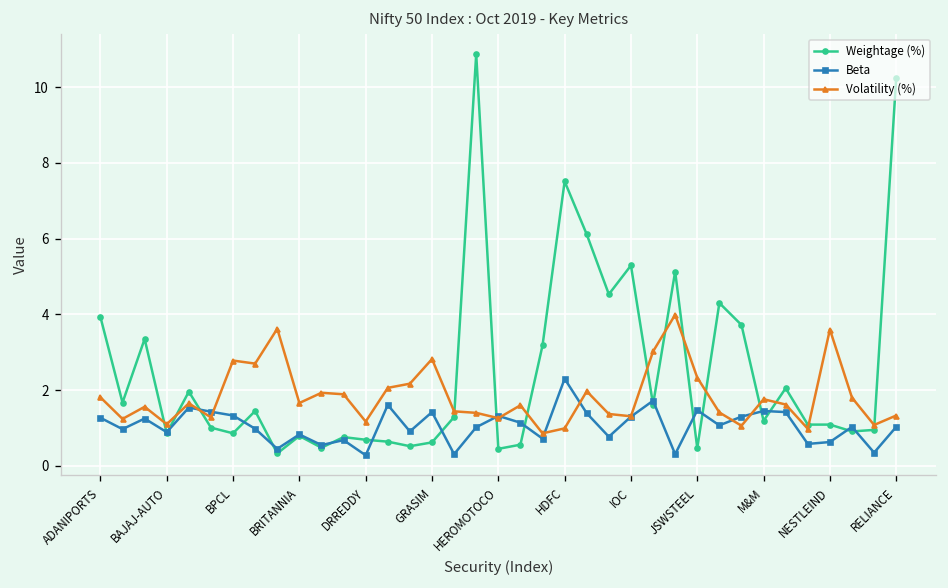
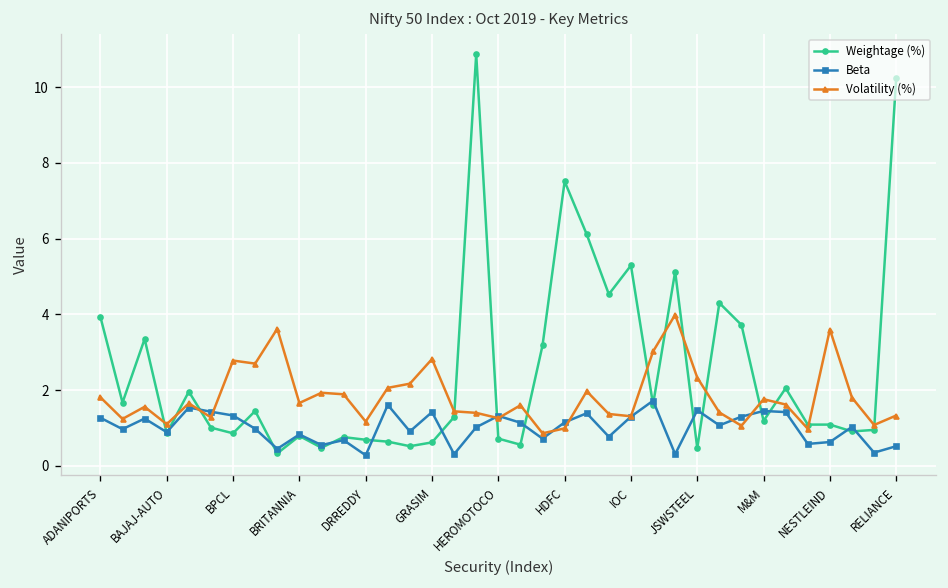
  {
    "Weightage (%)": {
      "ADANIPORTS": 3.9,
      "BPCL": 0.9,
      "DRREDDY": 0.7,
      "GRASIM": 0.6,
-     "HEROMOTOCO": 0.5,
+     "HEROMOTOCO": 0.7,
      "HDFC": 7.5,
      "IOC": 5.3,
      "JSWSTEEL": 0.5,
      "M&M": 1.2,
      "NESTLEIND": 1.1
    },
    "Beta": {
      "ADANIPORTS": 1.3,
      "BPCL": 1.3,
      "DRREDDY": 0.3,
      "GRASIM": 1.4,
-     "HDFC": 2.3,
+     "HDFC": 1.2,
      "JSWSTEEL": 1.5,
      "M&M": 1.5,
      "NESTLEIND": 0.6,
-     "RELIANCE": 1.0
+     "RELIANCE": 0.5
    },
    "Volatility (%)": {
      "ADANIPORTS": 1.8,
      "BAJAJ-AUTO": 1.1,
      "BPCL": 2.8,
      "BRITANNIA": 1.7,
      "DRREDDY": 1.2,
      "GRASIM": 2.8,
      "HDFC": 1.0,
      "JSWSTEEL": 2.3,
      "M&M": 1.8,
      "NESTLEIND": 3.6,
      "RELIANCE": 1.3
    }
  }
